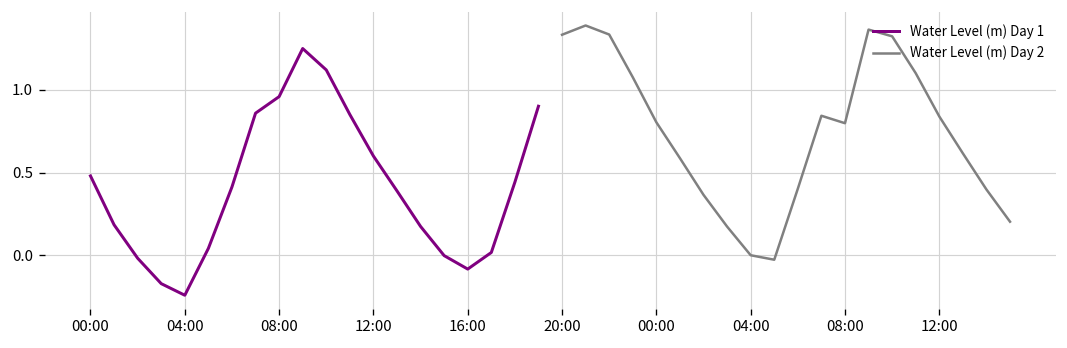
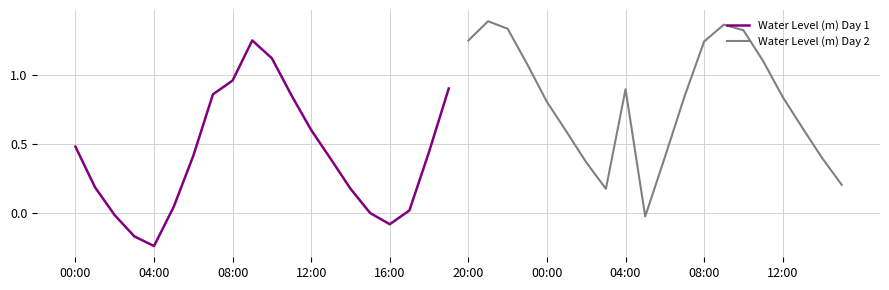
  {
    "Water Level (m) Day 1": {
      "00:00": 0.48,
      "04:00": -0.24,
      "08:00": 0.96,
      "12:00": 0.60,
      "16:00": -0.08
    },
    "Water Level (m) Day 2": {
-     "20:00": 1.33,
+     "20:00": 1.25,
      "00:00": 0.80,
-     "04:00": 0.00,
-     "08:00": 0.80,
+     "04:00": 0.90,
+     "08:00": 1.24,
      "12:00": 0.84
    }
  }
